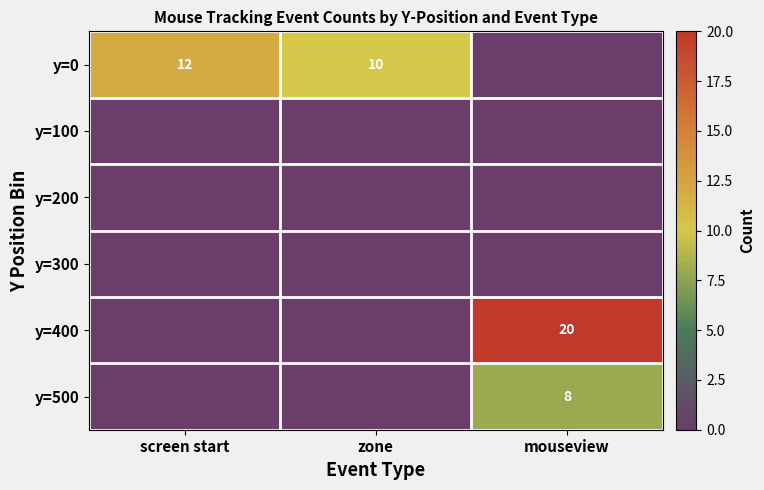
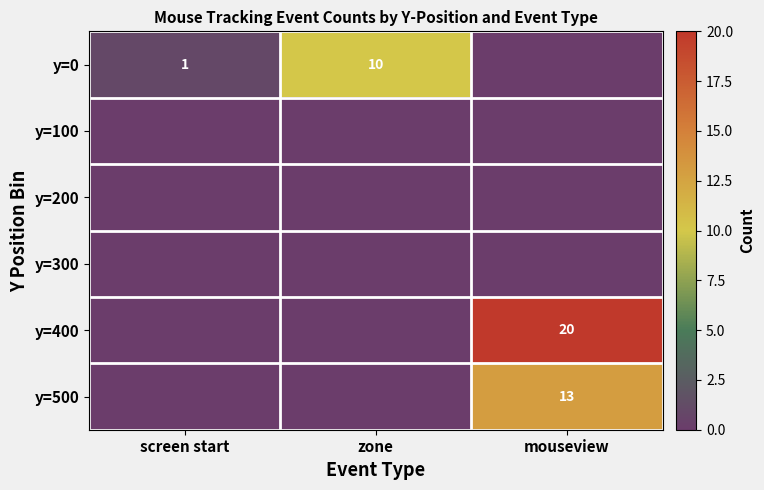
  {
    "y=0": {
-     "screen start": 12,
+     "screen start": 1,
      "zone": 10
    },
    "y=400": {
      "mouseview": 20
    },
    "y=500": {
-     "mouseview": 8
+     "mouseview": 13
    }
  }
